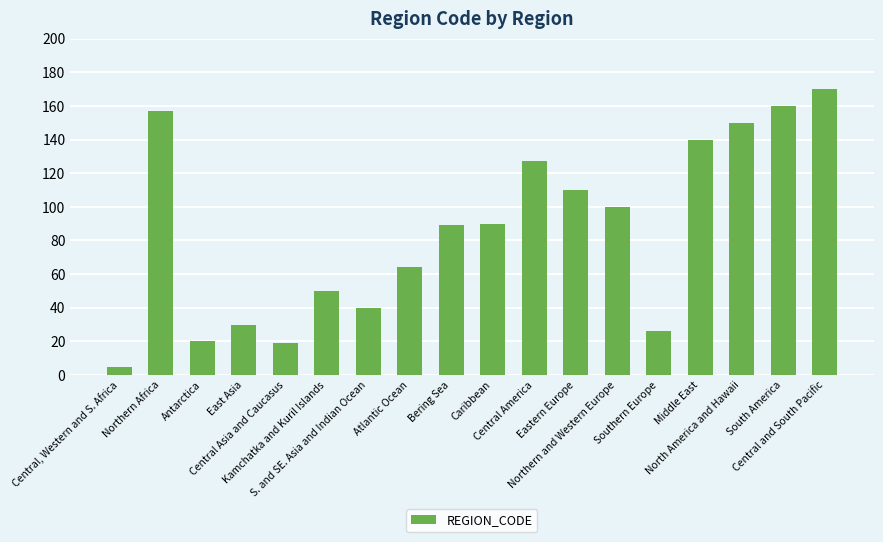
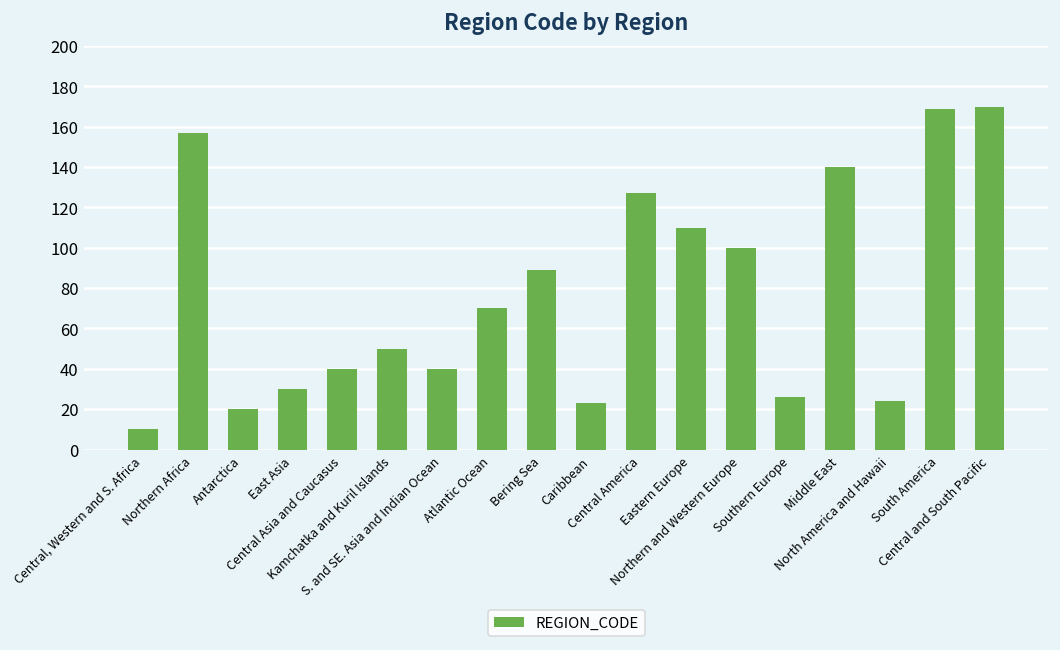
  {
-   "Central, Western and S. Africa": 5,
+   "Central, Western and S. Africa": 10,
    "Northern Africa": 157,
    "Antarctica": 20,
    "East Asia": 30,
-   "Central Asia and Caucasus": 19,
+   "Central Asia and Caucasus": 40,
    "Kamchatka and Kuril Islands": 50,
    "S. and SE. Asia and Indian Ocean": 40,
-   "Atlantic Ocean": 64,
+   "Atlantic Ocean": 70,
    "Bering Sea": 89,
-   "Caribbean": 90,
+   "Caribbean": 23,
    "Central America": 127,
    "Eastern Europe": 110,
    "Northern and Western Europe": 100,
    "Southern Europe": 26,
    "Middle East": 140,
-   "North America and Hawaii": 150,
-   "South America": 160,
+   "North America and Hawaii": 24,
+   "South America": 169,
    "Central and South Pacific": 170
  }
